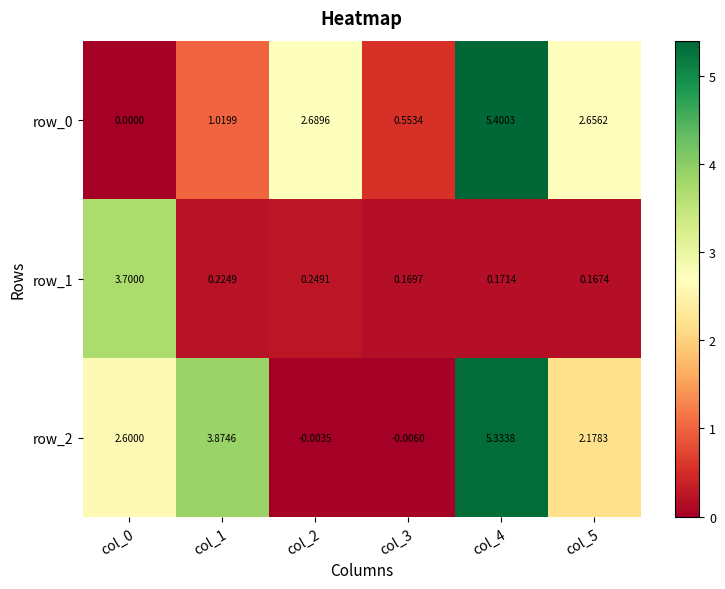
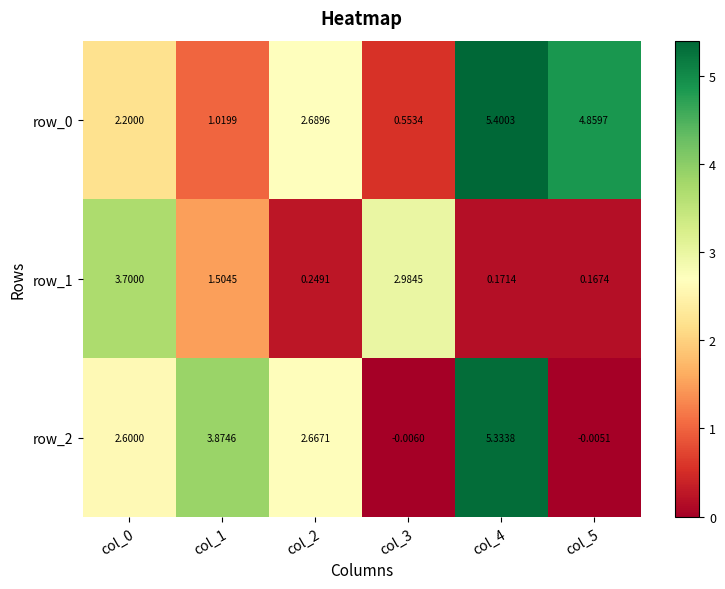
  {
    "row_0": {
-     "col_0": 0.0000,
+     "col_0": 2.2000,
      "col_1": 1.0199,
      "col_2": 2.6896,
      "col_3": 0.5534,
      "col_4": 5.4003,
-     "col_5": 2.6562
+     "col_5": 4.8597
    },
    "row_1": {
      "col_0": 3.7000,
-     "col_1": 0.2249,
+     "col_1": 1.5045,
      "col_2": 0.2491,
-     "col_3": 0.1697,
+     "col_3": 2.9845,
      "col_4": 0.1714,
      "col_5": 0.1674
    },
    "row_2": {
      "col_0": 2.6000,
      "col_1": 3.8746,
-     "col_2": -0.0035,
+     "col_2": 2.6671,
      "col_3": -0.0060,
      "col_4": 5.3338,
-     "col_5": 2.1783
+     "col_5": -0.0051
    }
  }
